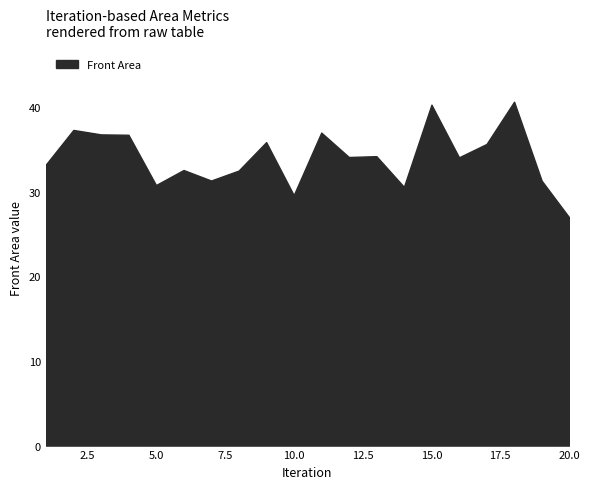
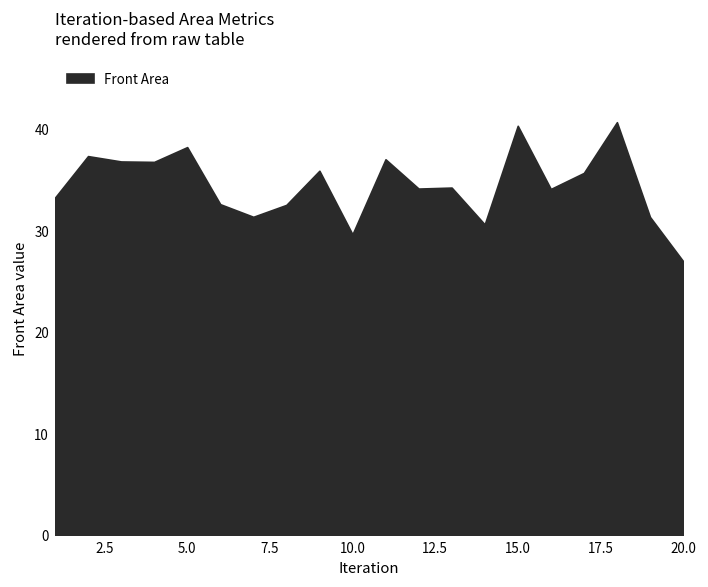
  {
-   "5.0": 31,
+   "5.0": 38,
    "10.0": 30,
    "15.0": 40,
    "20.0": 27
  }
